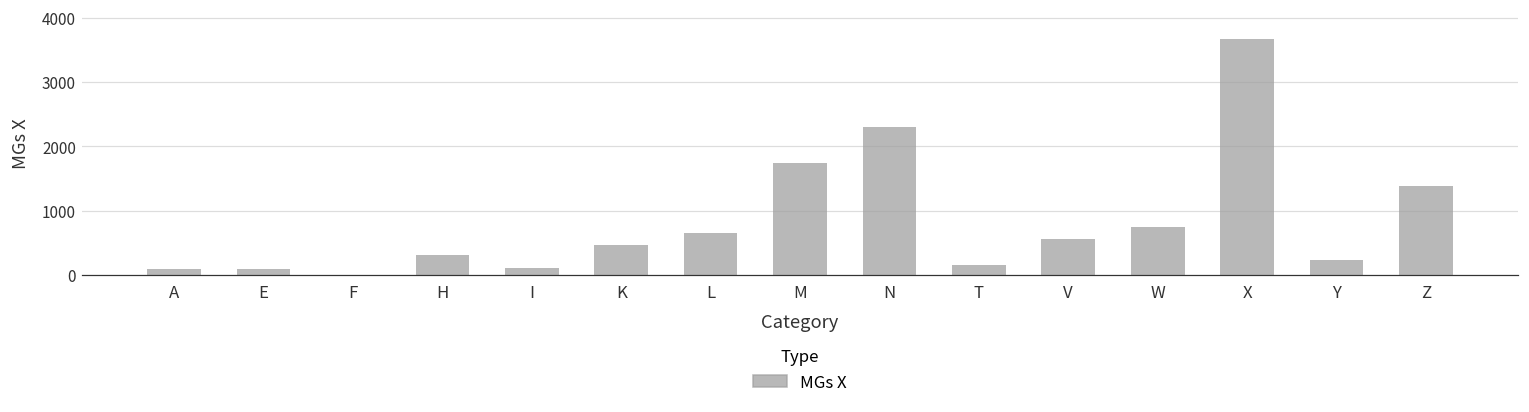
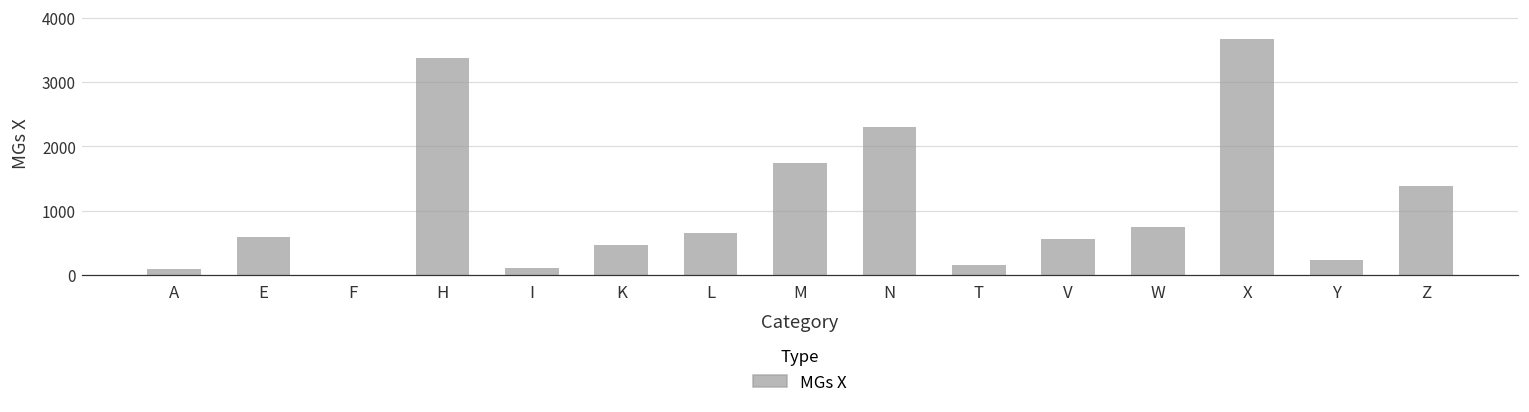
  {
    "A": 100,
-   "E": 100,
+   "E": 600,
    "F": 0,
-   "H": 300,
+   "H": 3400,
    "I": 100,
    "K": 500,
    "L": 600,
    "M": 1700,
    "N": 2300,
    "T": 200,
    "V": 600,
    "W": 800,
    "X": 3700,
    "Y": 200,
    "Z": 1400
  }
